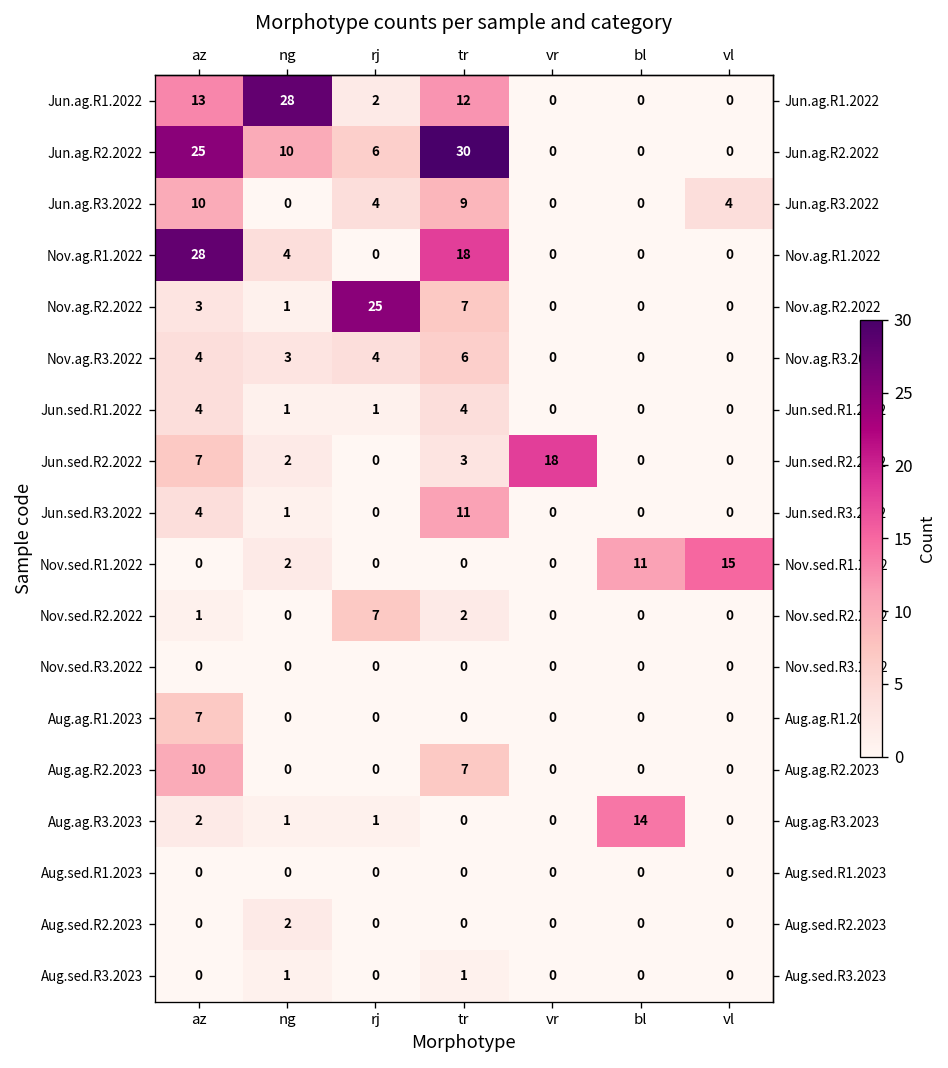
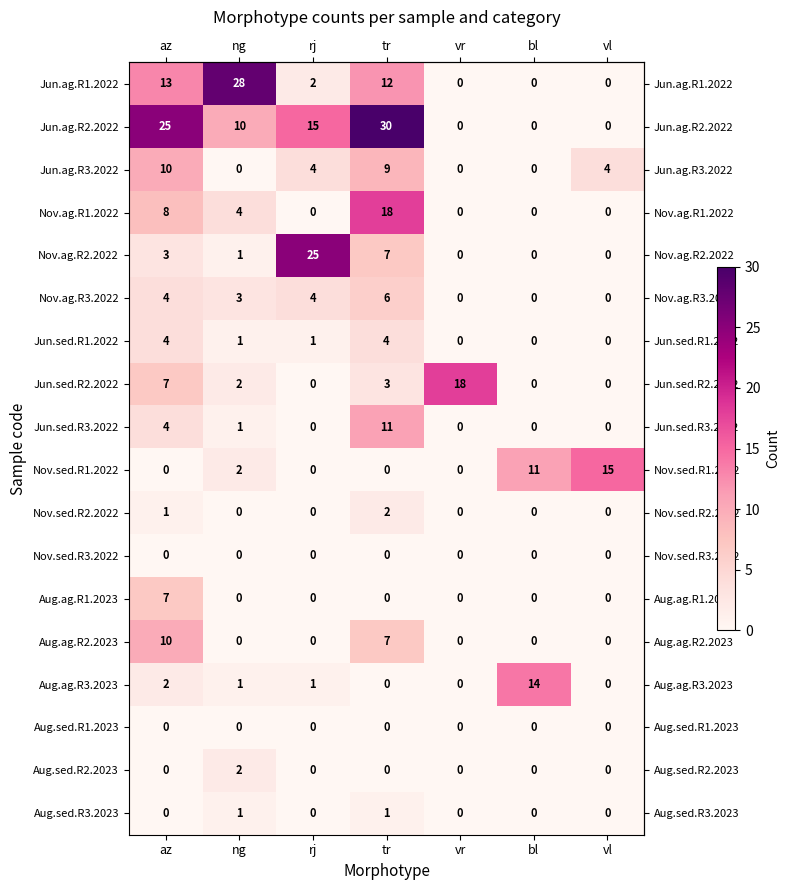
  {
    "Jun.ag.R1.2022": {
      "az": 13,
      "ng": 28,
      "rj": 2,
      "tr": 12,
      "vr": 0,
      "bl": 0,
      "vl": 0
    },
    "Jun.ag.R2.2022": {
      "az": 25,
      "ng": 10,
-     "rj": 6,
+     "rj": 15,
      "tr": 30,
      "vr": 0,
      "bl": 0,
      "vl": 0
    },
    "Jun.ag.R3.2022": {
      "az": 10,
      "ng": 0,
      "rj": 4,
      "tr": 9,
      "vr": 0,
      "bl": 0,
      "vl": 4
    },
    "Nov.ag.R1.2022": {
-     "az": 28,
+     "az": 8,
      "ng": 4,
      "rj": 0,
      "tr": 18,
      "vr": 0,
      "bl": 0,
      "vl": 0
    },
    "Nov.ag.R2.2022": {
      "az": 3,
      "ng": 1,
      "rj": 25,
      "tr": 7,
      "vr": 0,
      "bl": 0,
      "vl": 0
    },
    "Nov.ag.R3.2022": {
      "az": 4,
      "ng": 3,
      "rj": 4,
      "tr": 6,
      "vr": 0,
      "bl": 0,
      "vl": 0
    },
    "Jun.sed.R1.2022": {
      "az": 4,
      "ng": 1,
      "rj": 1,
      "tr": 4,
      "vr": 0,
      "bl": 0,
      "vl": 0
    },
    "Jun.sed.R2.2022": {
      "az": 7,
      "ng": 2,
      "rj": 0,
      "tr": 3,
      "vr": 18,
      "bl": 0,
      "vl": 0
    },
    "Jun.sed.R3.2022": {
      "az": 4,
      "ng": 1,
      "rj": 0,
      "tr": 11,
      "vr": 0,
      "bl": 0,
      "vl": 0
    },
    "Nov.sed.R1.2022": {
      "az": 0,
      "ng": 2,
      "rj": 0,
      "tr": 0,
      "vr": 0,
      "bl": 11,
      "vl": 15
    },
    "Nov.sed.R2.2022": {
      "az": 1,
      "ng": 0,
-     "rj": 7,
+     "rj": 0,
      "tr": 2,
      "vr": 0,
      "bl": 0,
      "vl": 0
    },
    "Nov.sed.R3.2022": {
      "az": 0,
      "ng": 0,
      "rj": 0,
      "tr": 0,
      "vr": 0,
      "bl": 0,
      "vl": 0
    },
    "Aug.ag.R1.2023": {
      "az": 7,
      "ng": 0,
      "rj": 0,
      "tr": 0,
      "vr": 0,
      "bl": 0,
      "vl": 0
    },
    "Aug.ag.R2.2023": {
      "az": 10,
      "ng": 0,
      "rj": 0,
      "tr": 7,
      "vr": 0,
      "bl": 0,
      "vl": 0
    },
    "Aug.ag.R3.2023": {
      "az": 2,
      "ng": 1,
      "rj": 1,
      "tr": 0,
      "vr": 0,
      "bl": 14,
      "vl": 0
    },
    "Aug.sed.R1.2023": {
      "az": 0,
      "ng": 0,
      "rj": 0,
      "tr": 0,
      "vr": 0,
      "bl": 0,
      "vl": 0
    },
    "Aug.sed.R2.2023": {
      "az": 0,
      "ng": 2,
      "rj": 0,
      "tr": 0,
      "vr": 0,
      "bl": 0,
      "vl": 0
    },
    "Aug.sed.R3.2023": {
      "az": 0,
      "ng": 1,
      "rj": 0,
      "tr": 1,
      "vr": 0,
      "bl": 0,
      "vl": 0
    }
  }
